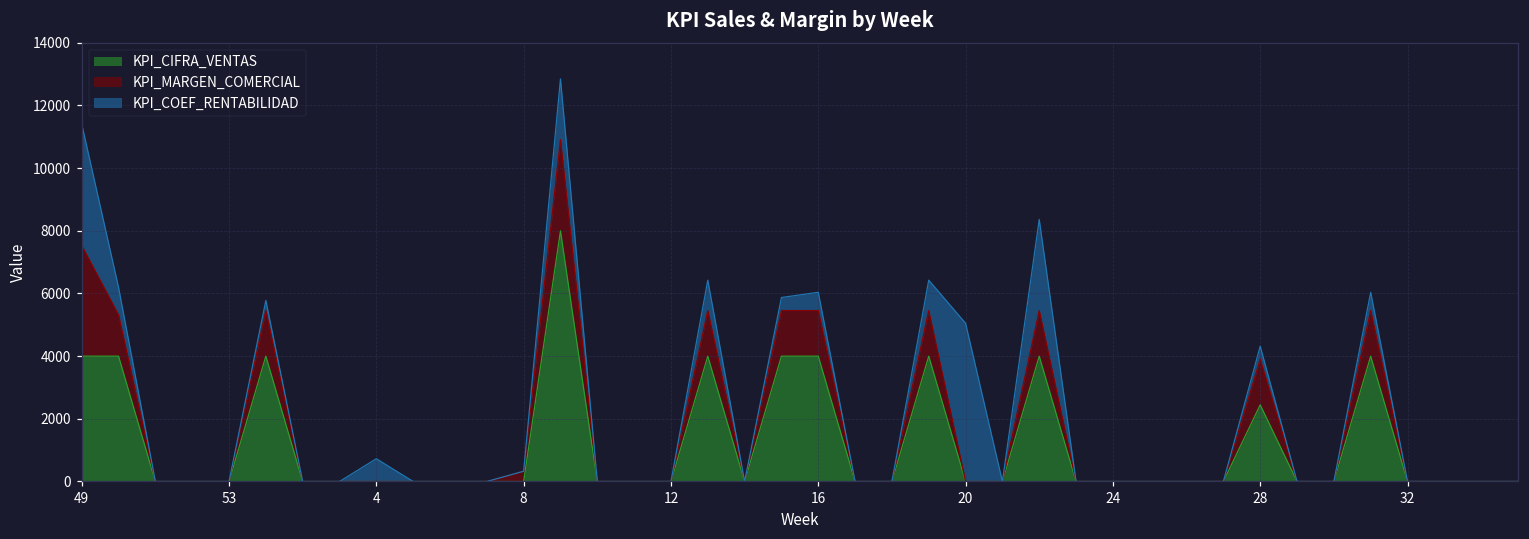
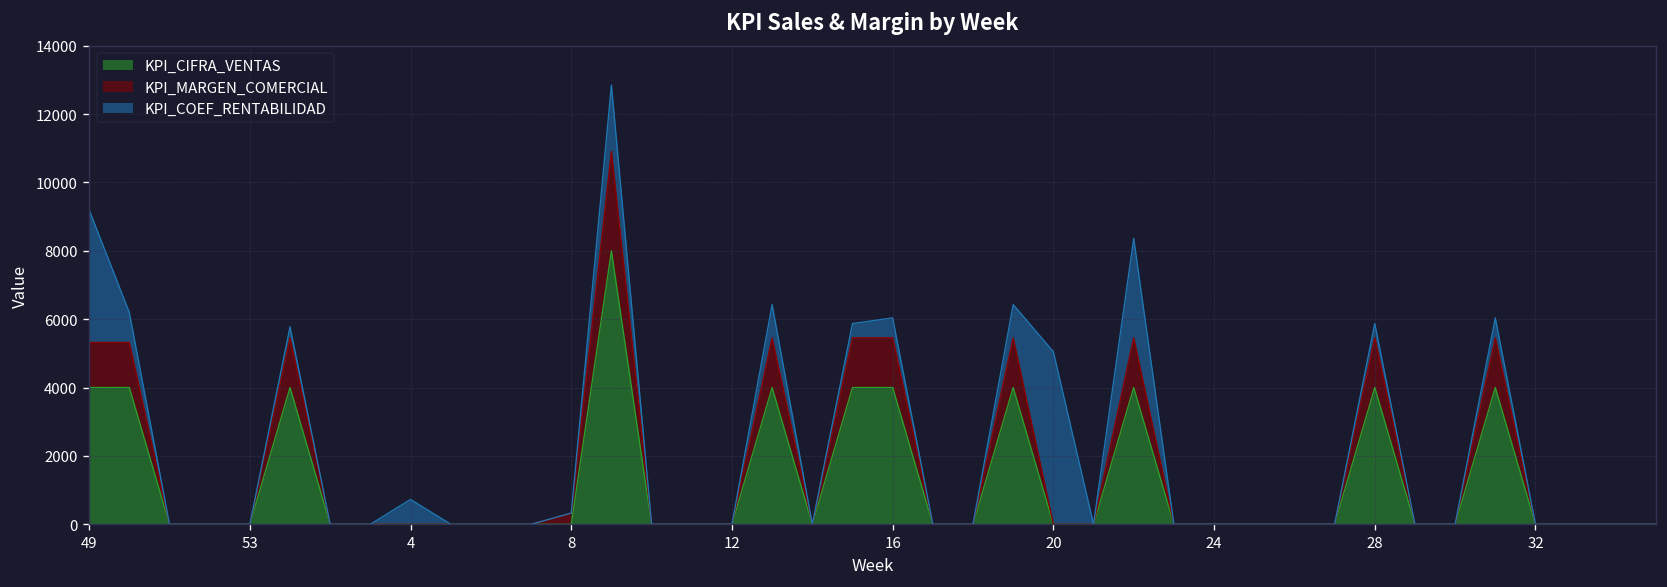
  {
    "KPI_CIFRA_VENTAS": {
      "49": 4000,
      "8": 0,
      "16": 4000,
-     "28": 2400
+     "28": 4000
    },
    "KPI_MARGEN_COMERCIAL": {
-     "49": 3500,
+     "49": 1300,
      "16": 1500,
      "28": 1500
    },
    "KPI_COEF_RENTABILIDAD": {
      "49": 3900,
      "4": 700,
      "16": 600,
      "20": 5000,
      "28": 400
    }
  }
